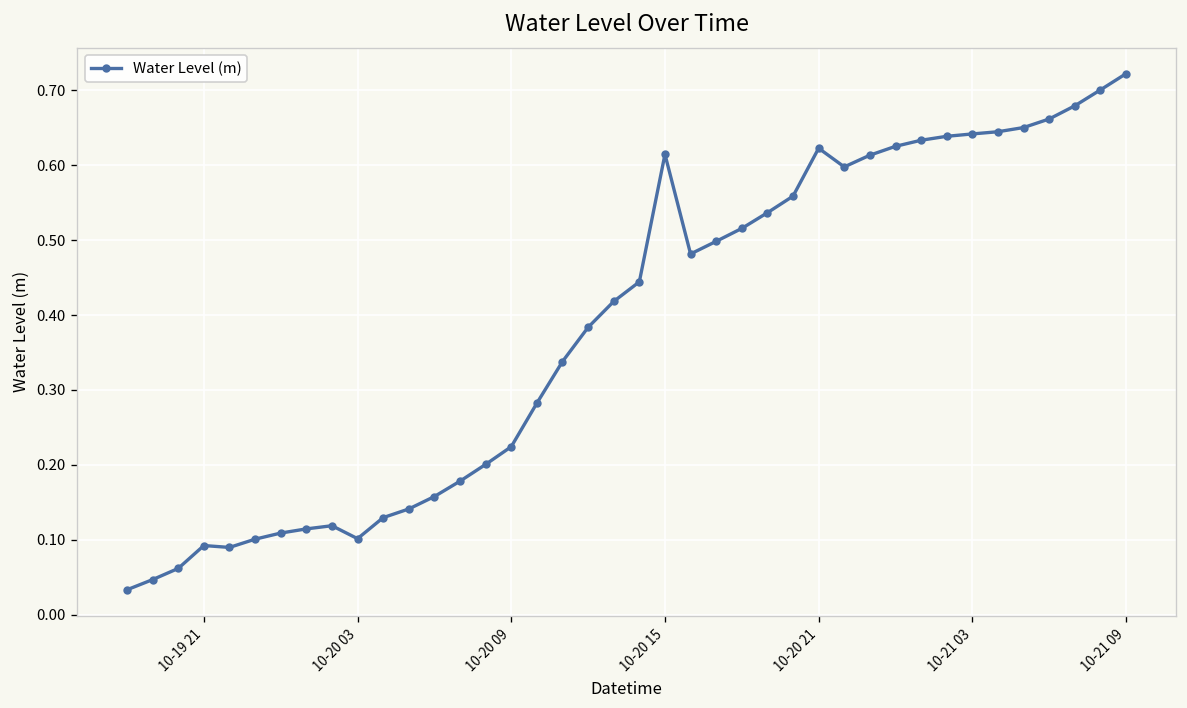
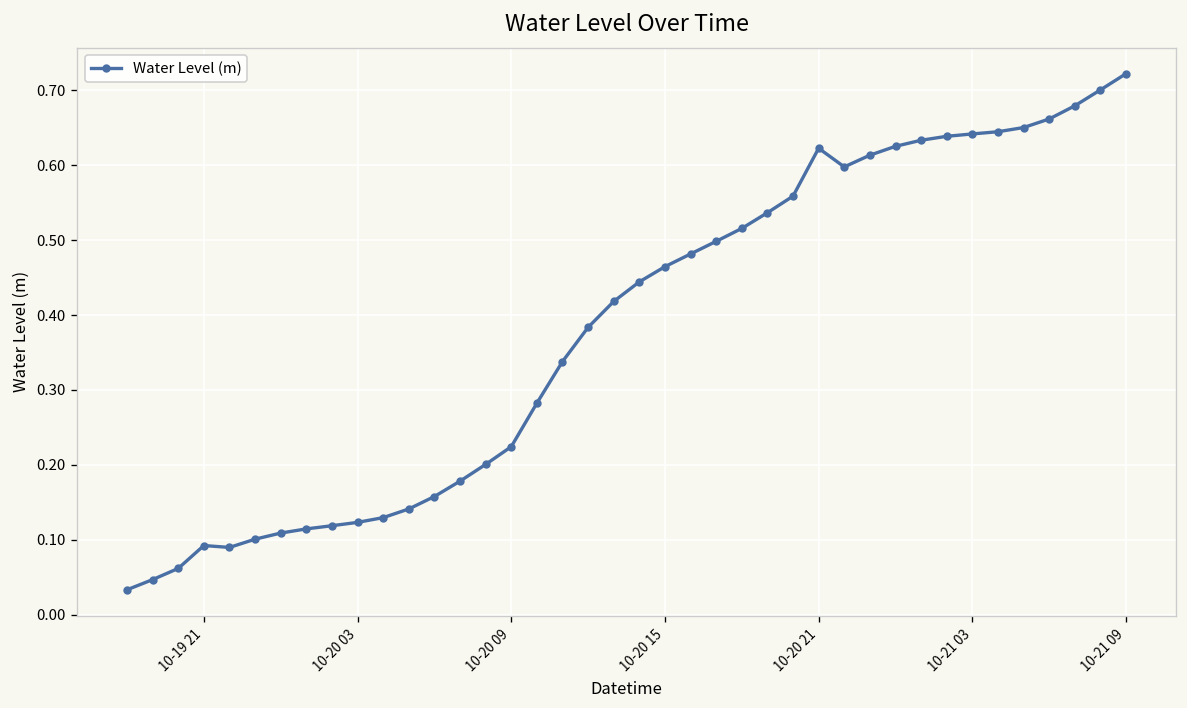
  {
    "10-19 21": 0.09,
-   "10-20 03": 0.10,
+   "10-20 03": 0.12,
    "10-20 09": 0.22,
-   "10-20 15": 0.61,
+   "10-20 15": 0.46,
    "10-20 21": 0.62,
    "10-21 03": 0.64,
    "10-21 09": 0.72
  }
